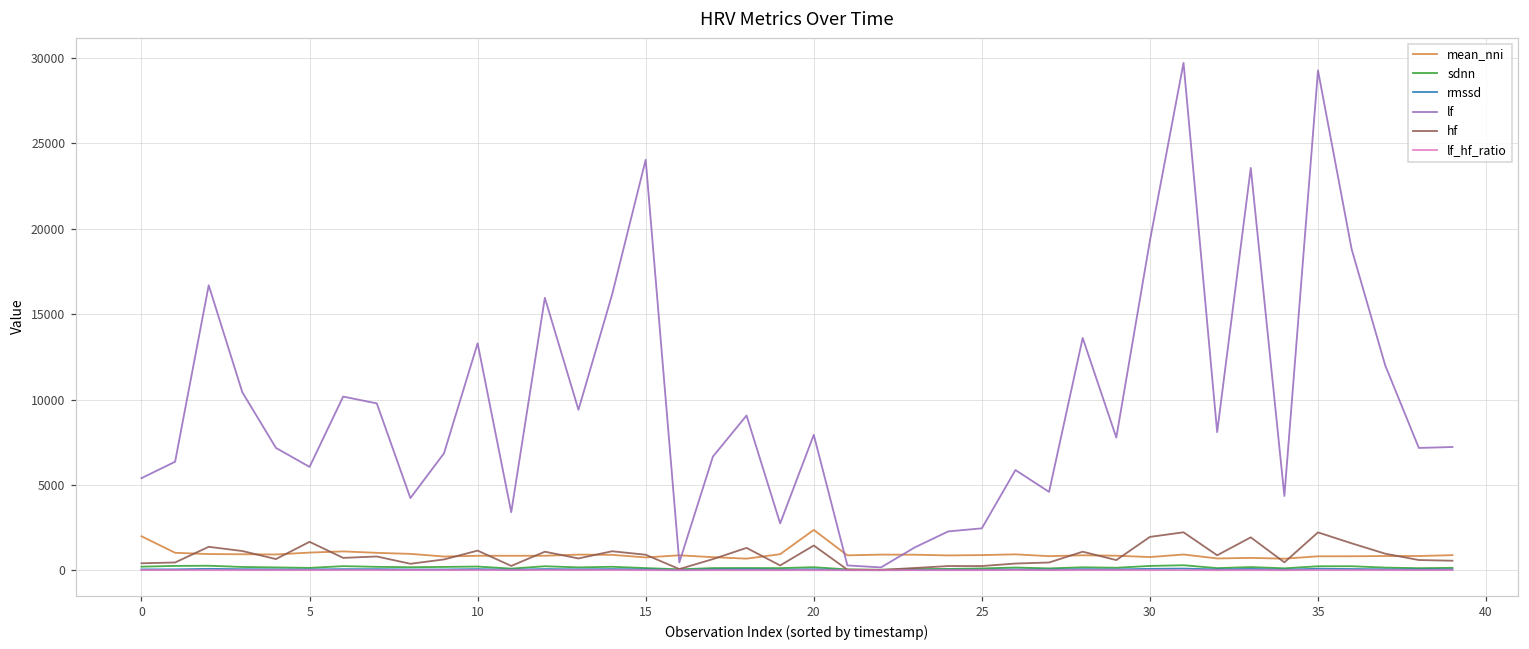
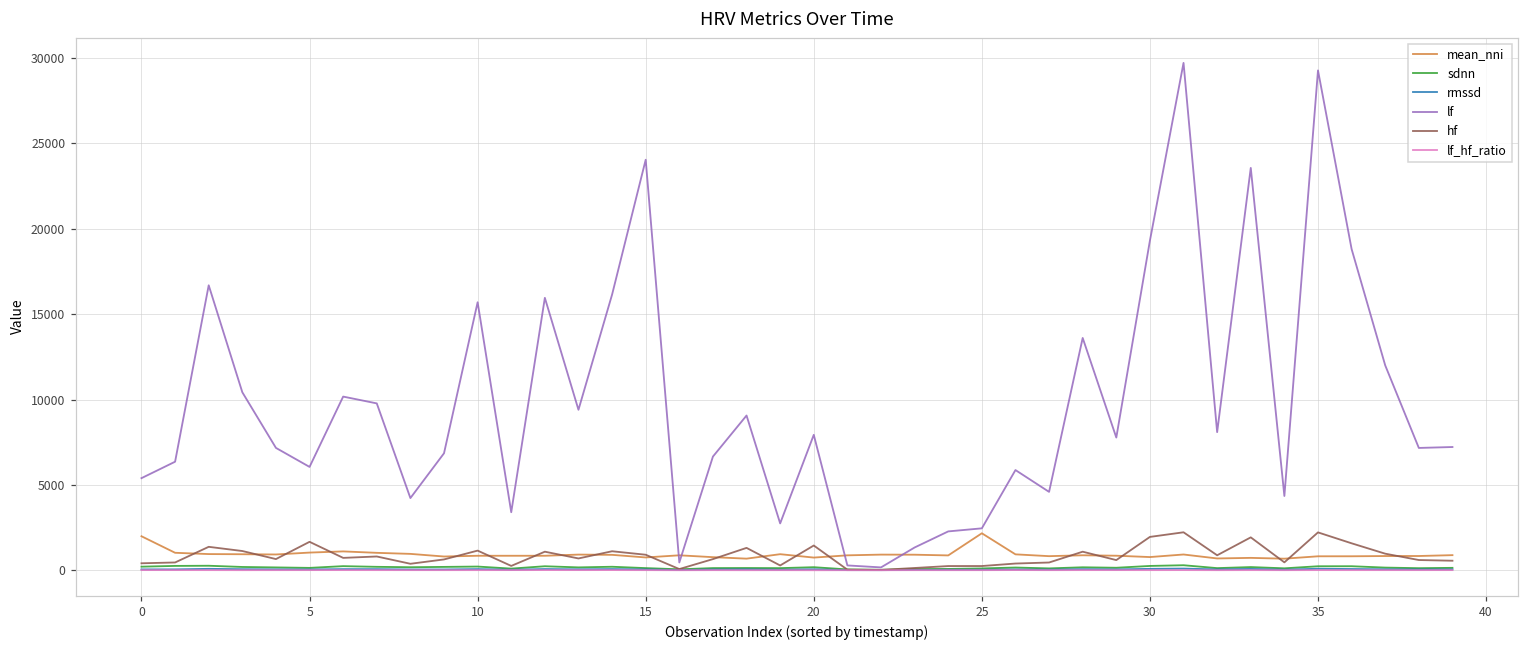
  {
    "mean_nni": {
      "0": 2000,
      "5": 1000,
      "10": 900,
-     "20": 2400,
-     "25": 900,
+     "20": 700,
+     "25": 2200,
      "30": 800,
      "35": 800
    },
    "sdnn": {
      "30": 300
    },
    "lf": {
      "0": 5400,
      "5": 6100,
-     "10": 13300,
+     "10": 15700,
      "15": 24000,
      "20": 7900,
      "25": 2500,
      "30": 19300,
      "35": 29300
    },
    "hf": {
      "0": 400,
      "5": 1700,
      "10": 1200,
      "20": 1500,
      "30": 2000,
      "35": 2200
    }
  }
